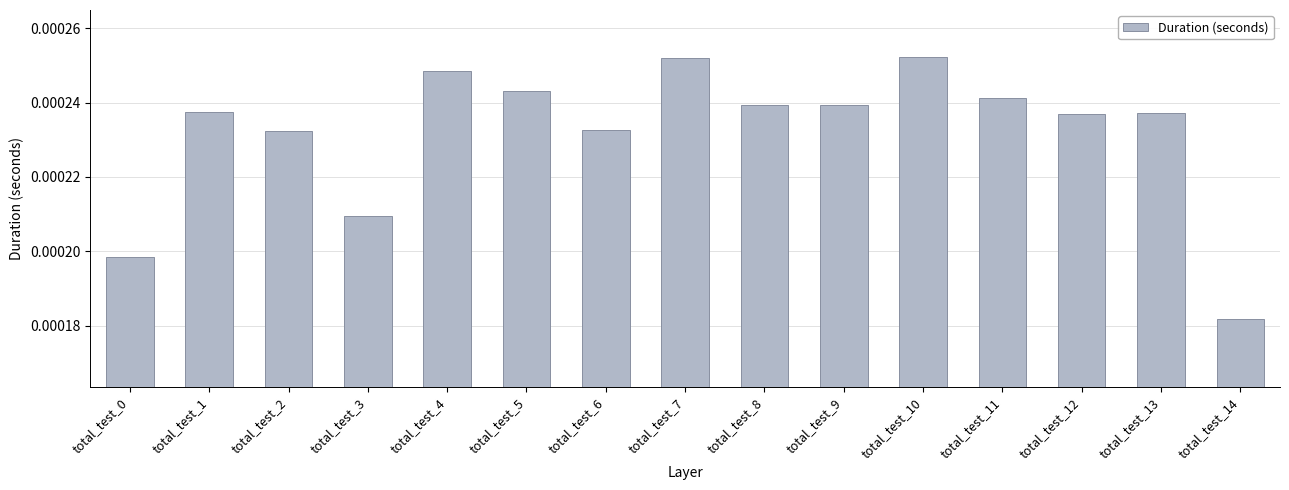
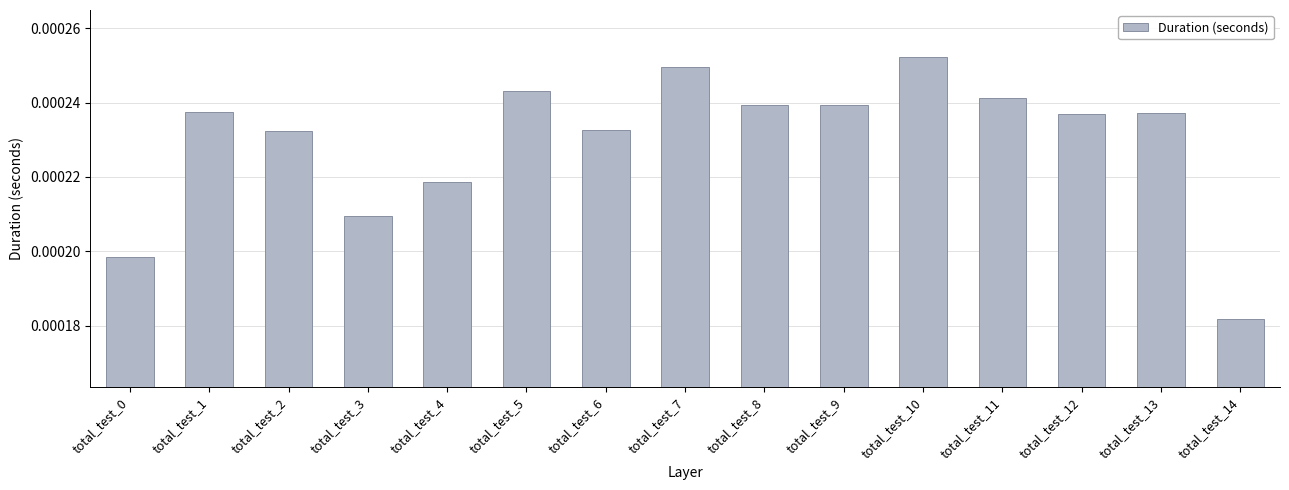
  {
    "total_test_0": 0.000198,
    "total_test_1": 0.000238,
    "total_test_2": 0.000232,
    "total_test_3": 0.000210,
-   "total_test_4": 0.000249,
+   "total_test_4": 0.000219,
    "total_test_5": 0.000243,
    "total_test_6": 0.000233,
-   "total_test_7": 0.000252,
+   "total_test_7": 0.000250,
    "total_test_8": 0.000239,
    "total_test_9": 0.000239,
    "total_test_10": 0.000252,
    "total_test_11": 0.000241,
    "total_test_12": 0.000237,
    "total_test_13": 0.000237,
    "total_test_14": 0.000182
  }
